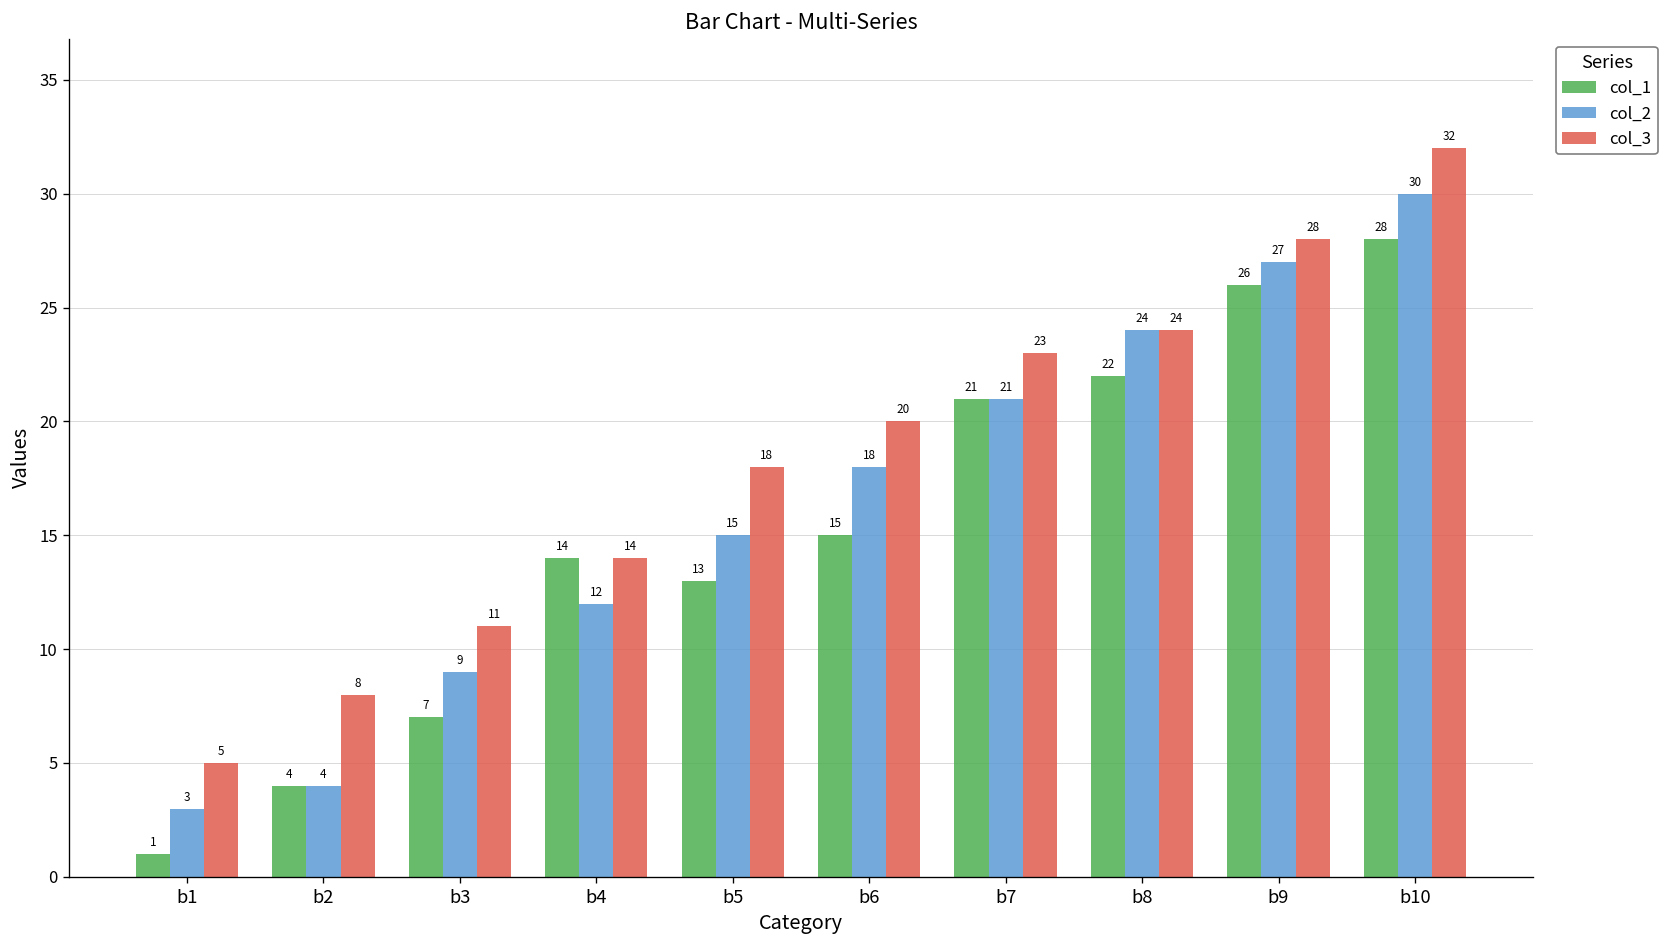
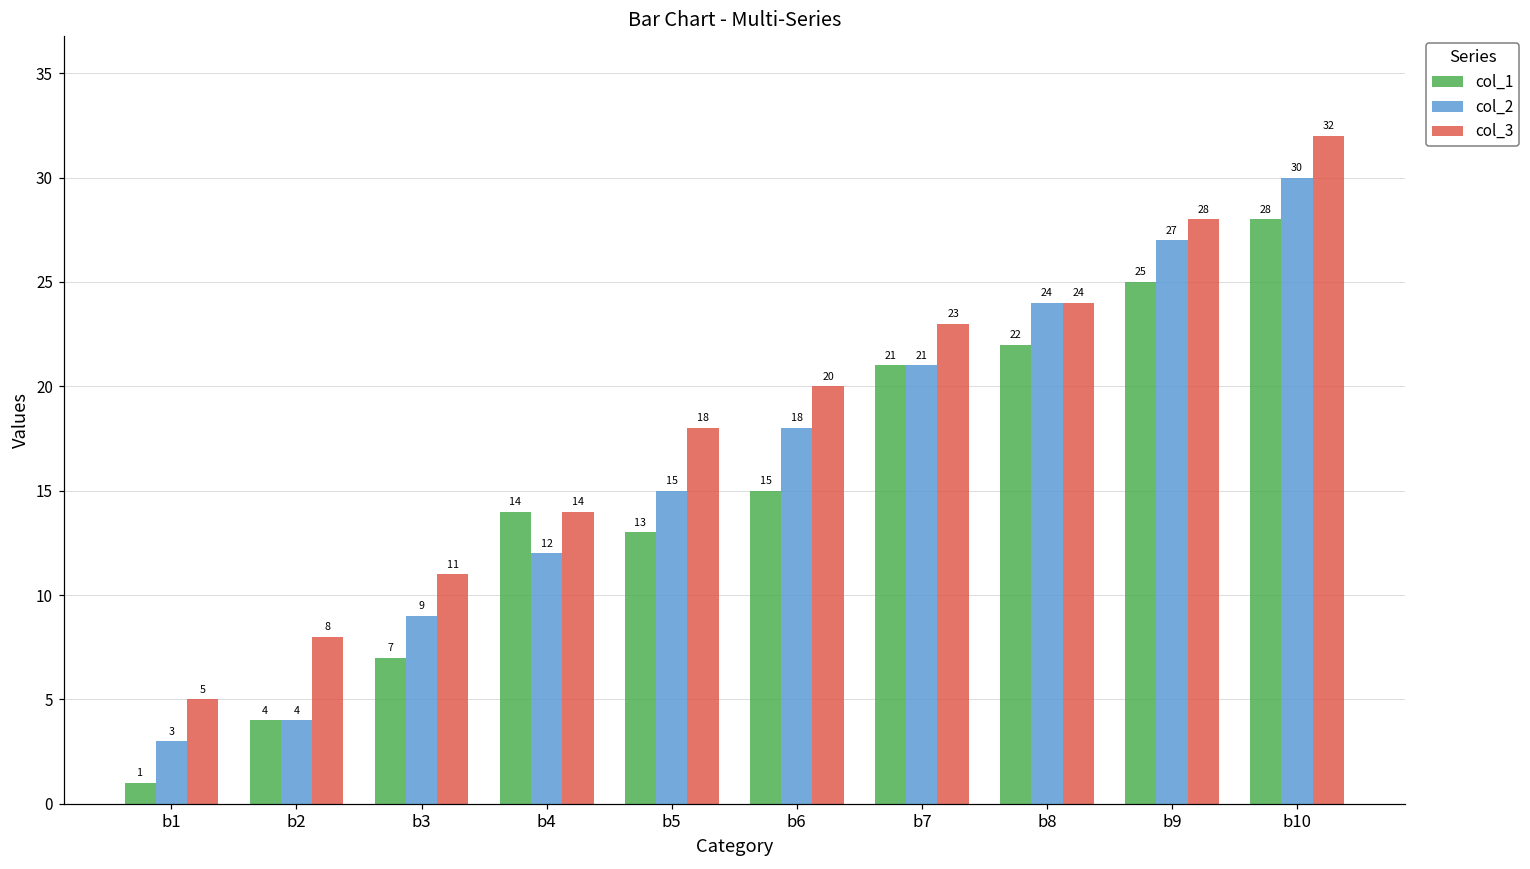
  {
    "col_1": {
      "b1": 1,
      "b2": 4,
      "b3": 7,
      "b4": 14,
      "b5": 13,
      "b6": 15,
      "b7": 21,
      "b8": 22,
-     "b9": 26,
+     "b9": 25,
      "b10": 28
    },
    "col_2": {
      "b1": 3,
      "b2": 4,
      "b3": 9,
      "b4": 12,
      "b5": 15,
      "b6": 18,
      "b7": 21,
      "b8": 24,
      "b9": 27,
      "b10": 30
    },
    "col_3": {
      "b1": 5,
      "b2": 8,
      "b3": 11,
      "b4": 14,
      "b5": 18,
      "b6": 20,
      "b7": 23,
      "b8": 24,
      "b9": 28,
      "b10": 32
    }
  }
